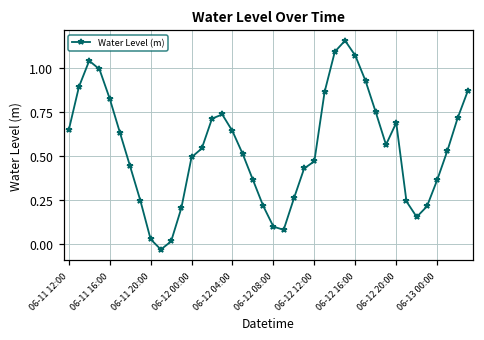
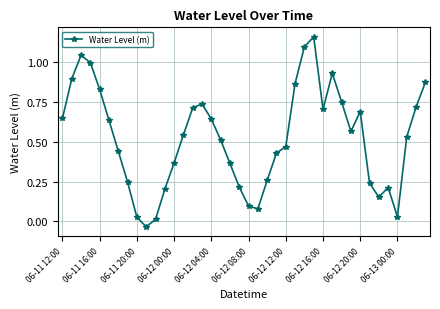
  {
    "06-11 12:00": 0.65,
    "06-11 16:00": 0.83,
    "06-11 20:00": 0.03,
-   "06-12 00:00": 0.49,
+   "06-12 00:00": 0.37,
    "06-12 04:00": 0.64,
    "06-12 08:00": 0.10,
    "06-12 12:00": 0.47,
-   "06-12 16:00": 1.07,
+   "06-12 16:00": 0.70,
    "06-12 20:00": 0.69,
-   "06-13 00:00": 0.36
+   "06-13 00:00": 0.03
  }
